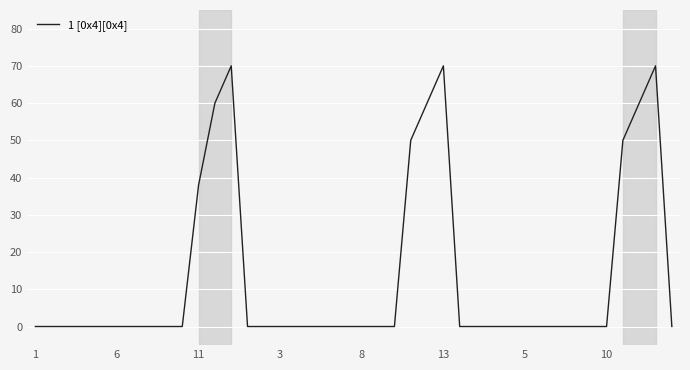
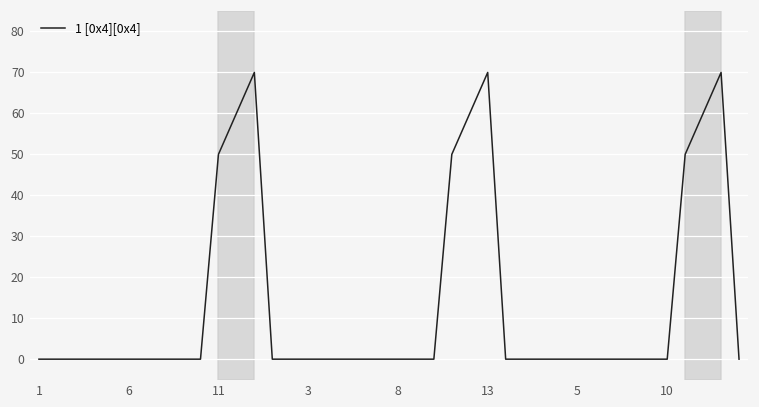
  {
    "1": 0,
    "6": 0,
-   "11": 38,
+   "11": 50,
    "3": 0,
    "8": 0,
    "13": 70,
    "5": 0,
    "10": 0
  }
